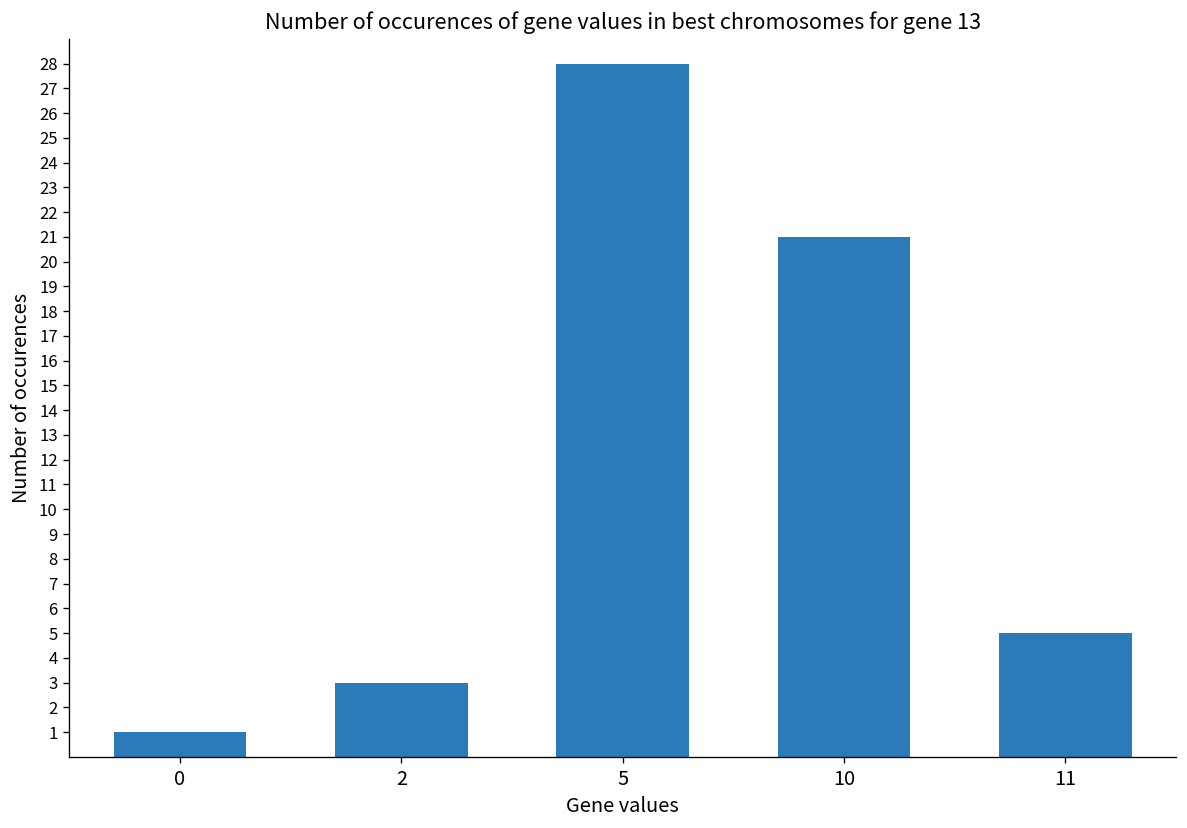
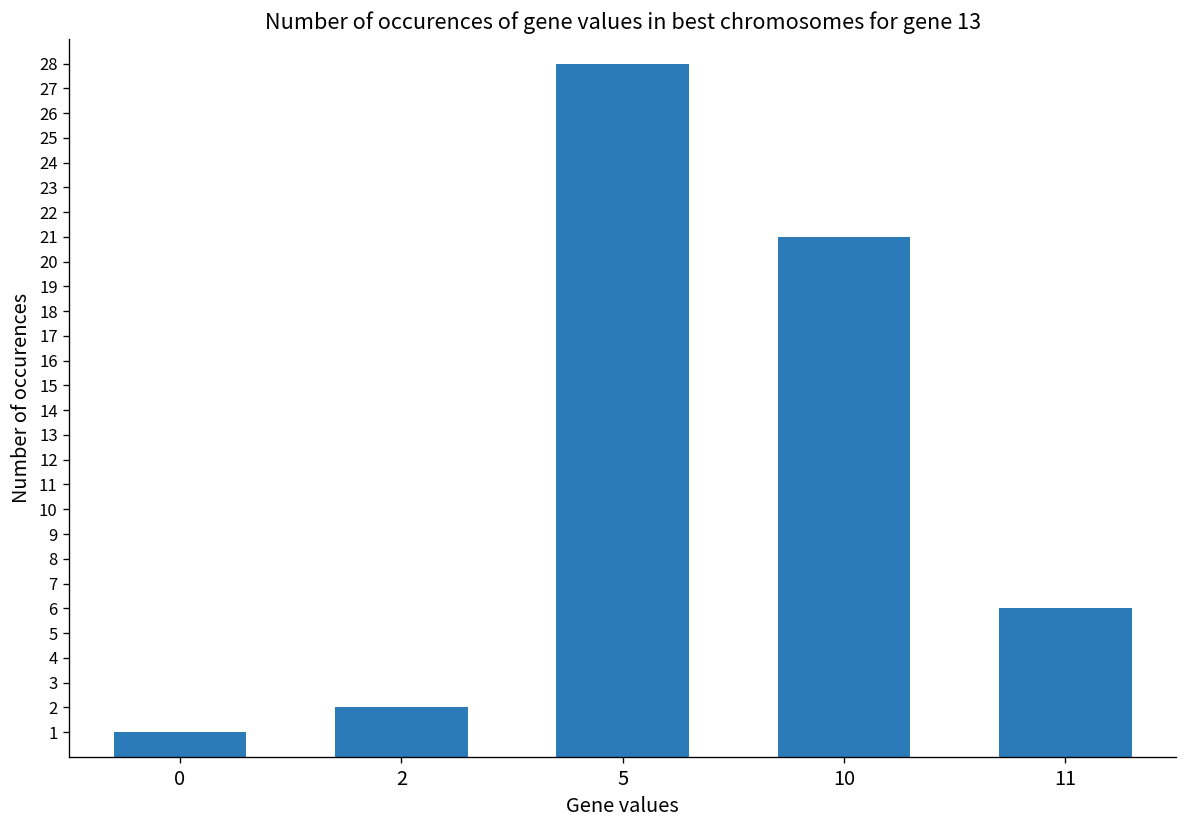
  {
    "0": 1,
-   "2": 3,
+   "2": 2,
    "5": 28,
    "10": 21,
-   "11": 5
+   "11": 6
  }
